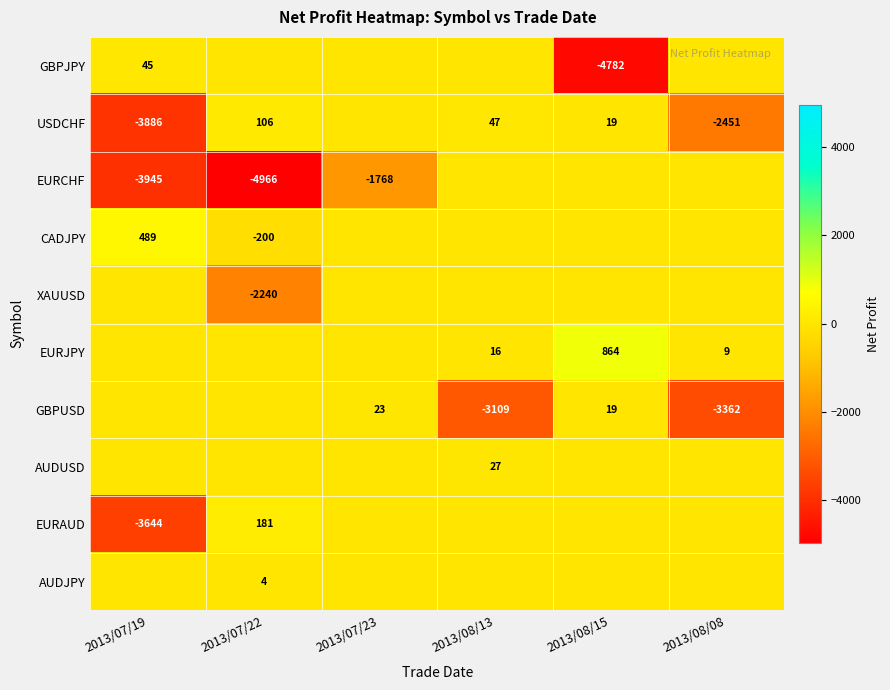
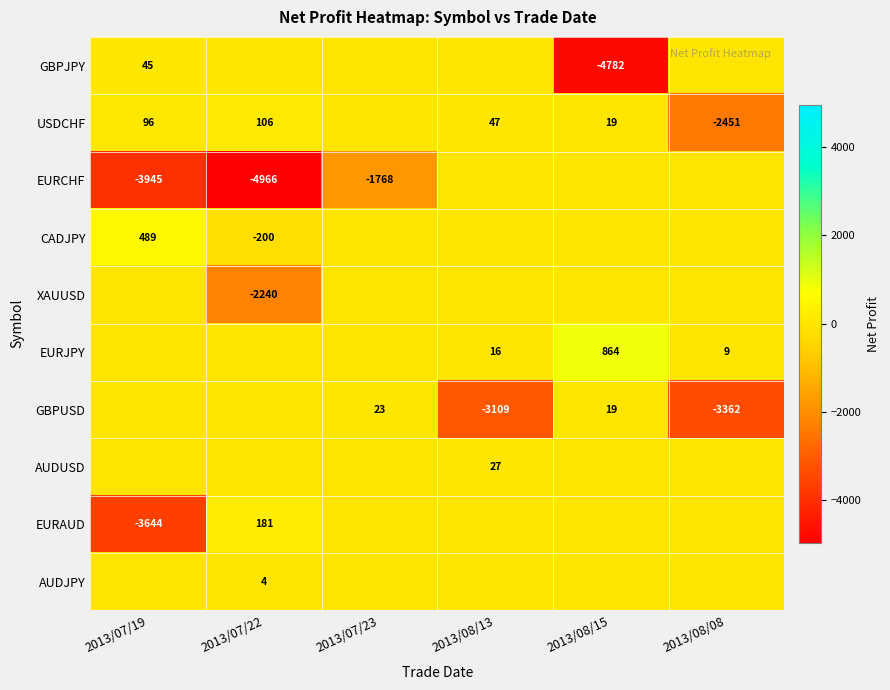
  {
    "GBPJPY": {
      "2013/07/19": 45,
      "2013/08/15": -4782
    },
    "USDCHF": {
-     "2013/07/19": -3886,
+     "2013/07/19": 96,
      "2013/07/22": 106,
      "2013/08/13": 47,
      "2013/08/15": 19,
      "2013/08/08": -2451
    },
    "EURCHF": {
      "2013/07/19": -3945,
      "2013/07/22": -4966,
      "2013/07/23": -1768
    },
    "CADJPY": {
      "2013/07/19": 489,
      "2013/07/22": -200
    },
    "XAUUSD": {
      "2013/07/22": -2240
    },
    "EURJPY": {
      "2013/08/13": 16,
      "2013/08/15": 864,
      "2013/08/08": 9
    },
    "GBPUSD": {
      "2013/07/23": 23,
      "2013/08/13": -3109,
      "2013/08/15": 19,
      "2013/08/08": -3362
    },
    "AUDUSD": {
      "2013/08/13": 27
    },
    "EURAUD": {
      "2013/07/19": -3644,
      "2013/07/22": 181
    },
    "AUDJPY": {
      "2013/07/22": 4
    }
  }
